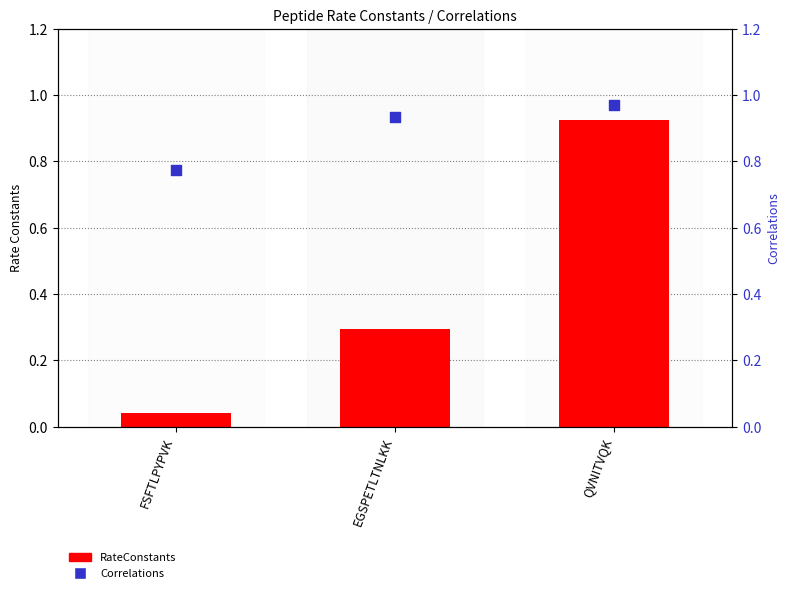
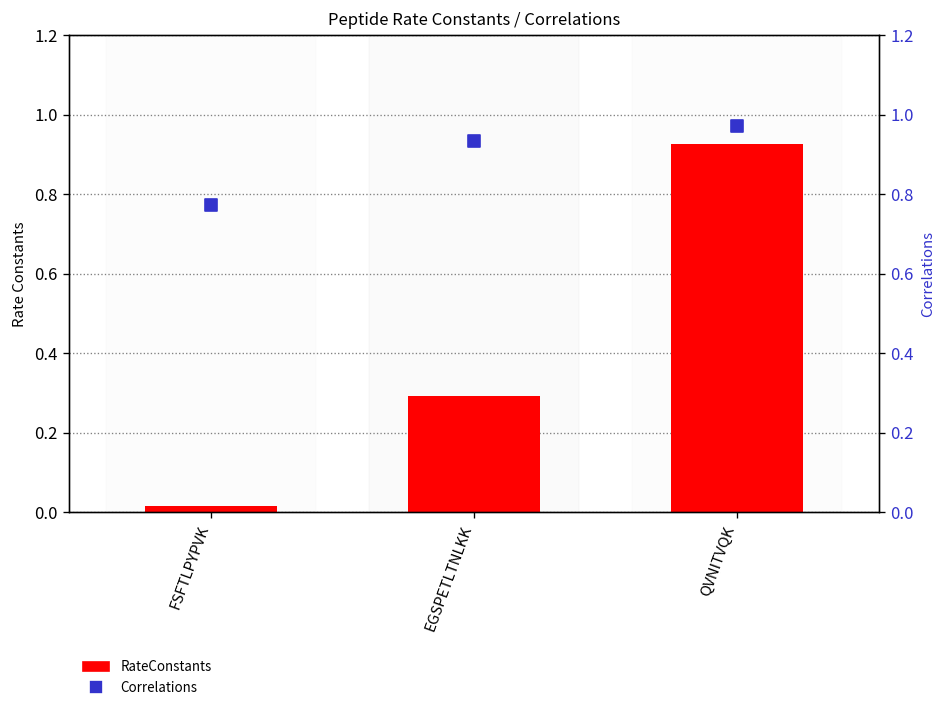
  {
    "RateConstants": {
-     "FSFTLPYPVK": 0.04,
+     "FSFTLPYPVK": 0.02,
      "EGSPETLTNLKK": 0.29,
      "QVNITVQK": 0.93
    }
  }
